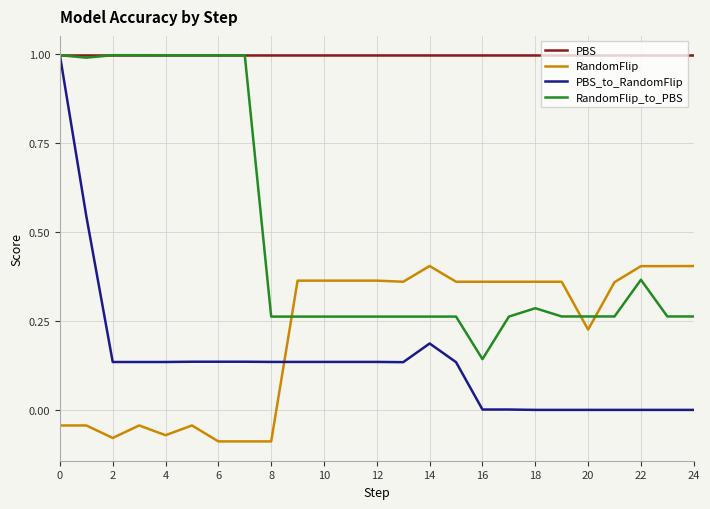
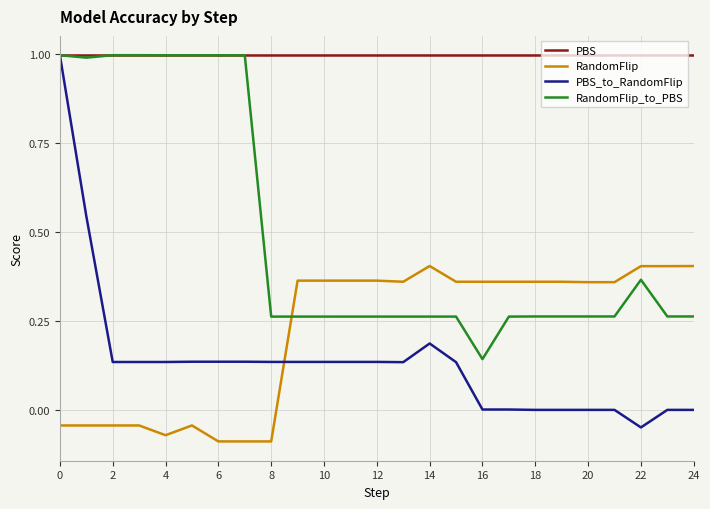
  {
    "PBS": {
      "8": 1.00,
      "10": 1.00,
      "12": 1.00,
      "14": 1.00,
      "16": 1.00,
      "18": 1.00,
      "24": 1.00
    },
    "RandomFlip": {
      "0": -0.04,
-     "2": -0.08,
+     "2": -0.04,
      "4": -0.07,
      "6": -0.09,
      "8": -0.09,
      "10": 0.36,
      "12": 0.36,
      "14": 0.40,
      "16": 0.36,
      "18": 0.36,
-     "20": 0.23,
+     "20": 0.36,
      "22": 0.40,
      "24": 0.40
    },
    "PBS_to_RandomFlip": {
      "2": 0.13,
      "4": 0.13,
      "6": 0.14,
      "8": 0.13,
      "10": 0.13,
      "12": 0.13,
      "14": 0.19,
      "16": 0.00,
      "18": 0.00,
      "20": 0.00,
-     "22": 0.00,
+     "22": -0.05,
      "24": 0.00
    },
    "RandomFlip_to_PBS": {
      "8": 0.26,
      "10": 0.26,
      "12": 0.26,
      "14": 0.26,
      "16": 0.14,
-     "18": 0.29,
+     "18": 0.26,
      "20": 0.26,
      "22": 0.37,
      "24": 0.26
    }
  }
